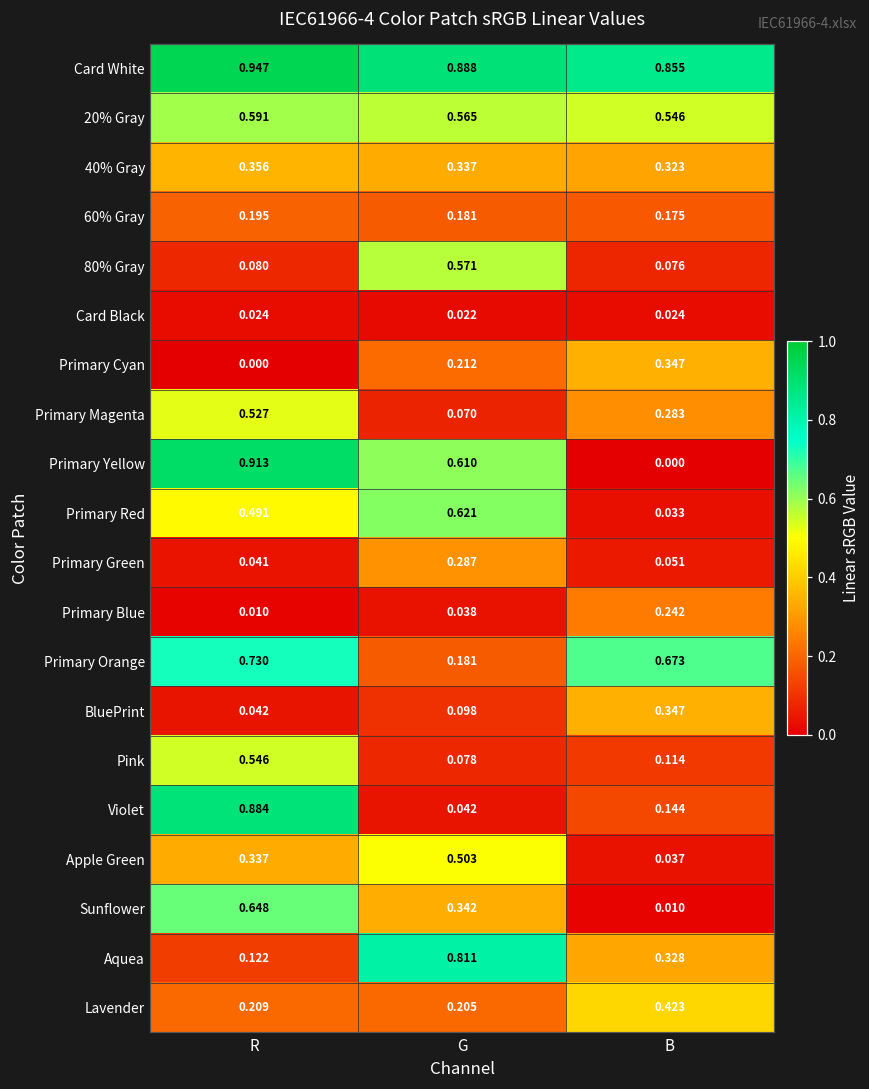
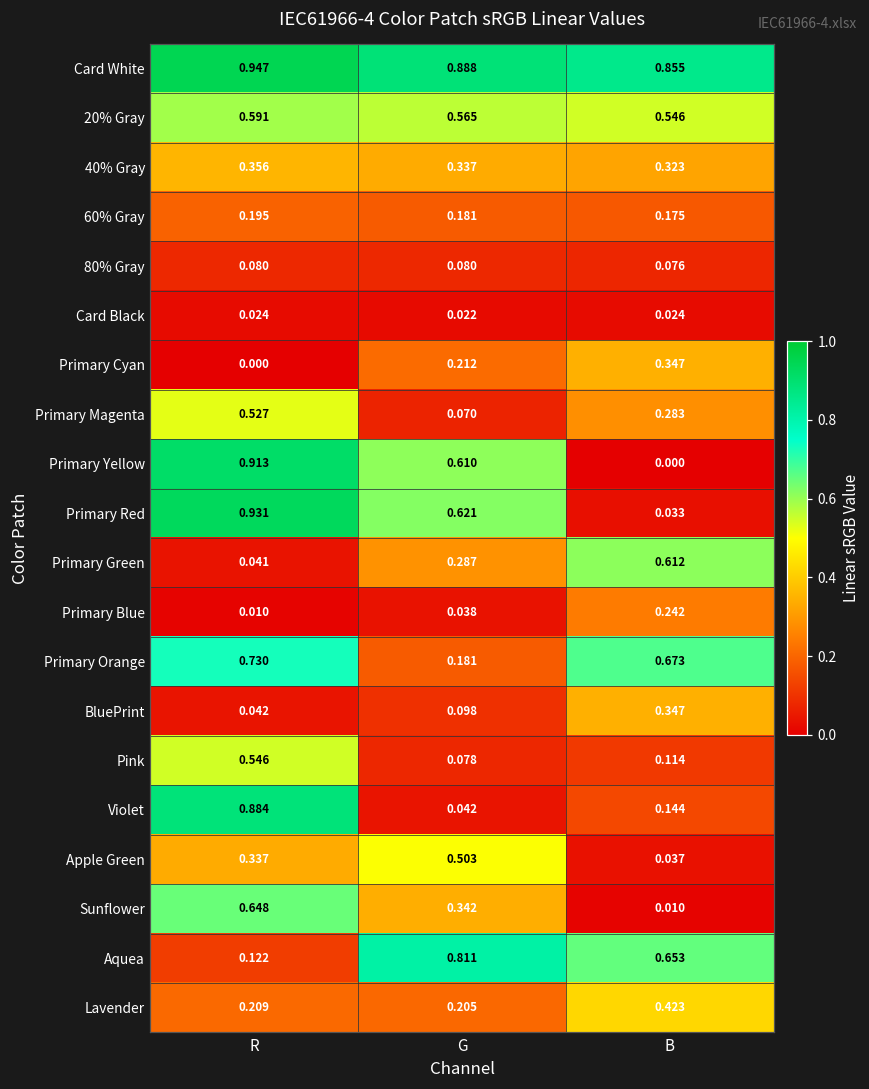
  {
    "Card White": {
      "R": 0.947,
      "G": 0.888,
      "B": 0.855
    },
    "20% Gray": {
      "R": 0.591,
      "G": 0.565,
      "B": 0.546
    },
    "40% Gray": {
      "R": 0.356,
      "G": 0.337,
      "B": 0.323
    },
    "60% Gray": {
      "R": 0.195,
      "G": 0.181,
      "B": 0.175
    },
    "80% Gray": {
      "R": 0.080,
-     "G": 0.571,
+     "G": 0.080,
      "B": 0.076
    },
    "Card Black": {
      "R": 0.024,
      "G": 0.022,
      "B": 0.024
    },
    "Primary Cyan": {
      "R": 0.000,
      "G": 0.212,
      "B": 0.347
    },
    "Primary Magenta": {
      "R": 0.527,
      "G": 0.070,
      "B": 0.283
    },
    "Primary Yellow": {
      "R": 0.913,
      "G": 0.610,
      "B": 0.000
    },
    "Primary Red": {
-     "R": 0.491,
+     "R": 0.931,
      "G": 0.621,
      "B": 0.033
    },
    "Primary Green": {
      "R": 0.041,
      "G": 0.287,
-     "B": 0.051
+     "B": 0.612
    },
    "Primary Blue": {
      "R": 0.010,
      "G": 0.038,
      "B": 0.242
    },
    "Primary Orange": {
      "R": 0.730,
      "G": 0.181,
      "B": 0.673
    },
    "BluePrint": {
      "R": 0.042,
      "G": 0.098,
      "B": 0.347
    },
    "Pink": {
      "R": 0.546,
      "G": 0.078,
      "B": 0.114
    },
    "Violet": {
      "R": 0.884,
      "G": 0.042,
      "B": 0.144
    },
    "Apple Green": {
      "R": 0.337,
      "G": 0.503,
      "B": 0.037
    },
    "Sunflower": {
      "R": 0.648,
      "G": 0.342,
      "B": 0.010
    },
    "Aquea": {
      "R": 0.122,
      "G": 0.811,
-     "B": 0.328
+     "B": 0.653
    },
    "Lavender": {
      "R": 0.209,
      "G": 0.205,
      "B": 0.423
    }
  }
